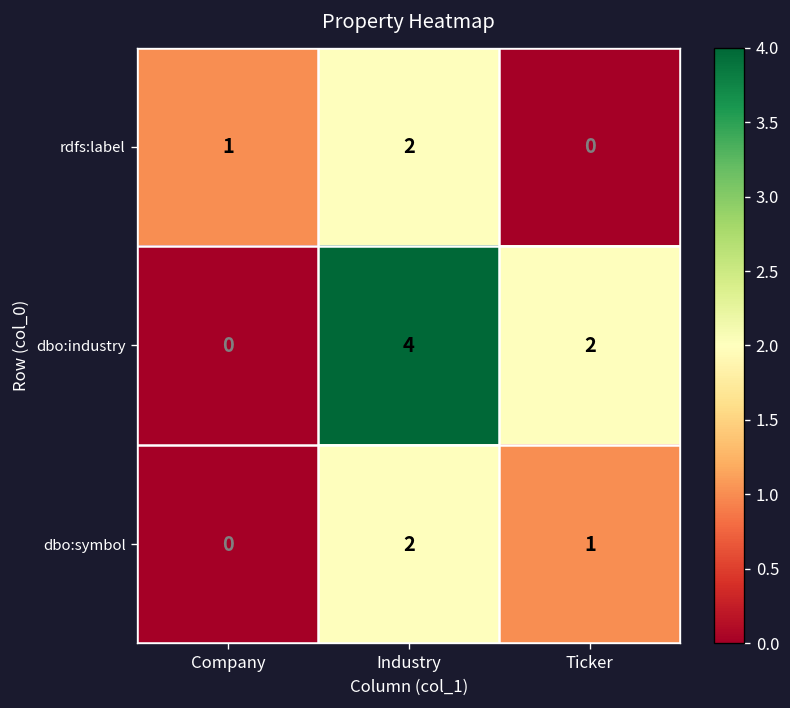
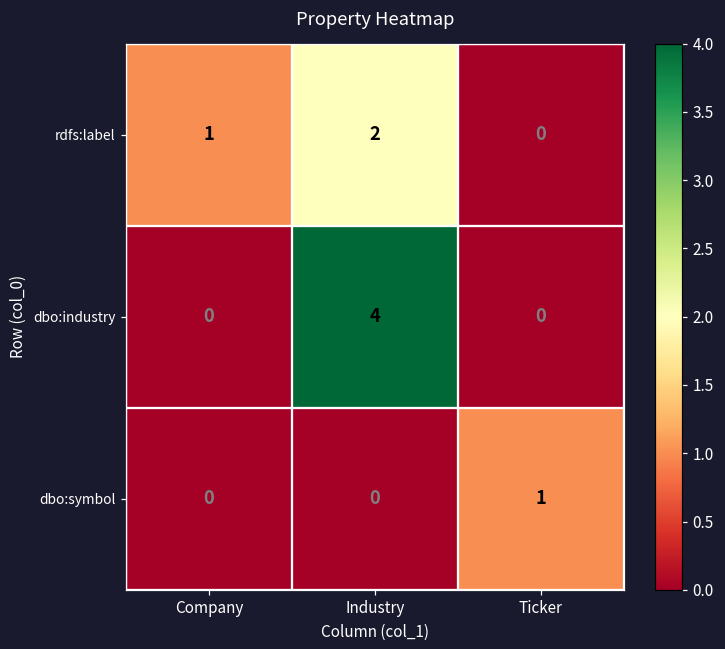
  {
    "rdfs:label": {
      "Company": 1,
      "Industry": 2,
      "Ticker": 0
    },
    "dbo:industry": {
      "Company": 0,
      "Industry": 4,
-     "Ticker": 2
+     "Ticker": 0
    },
    "dbo:symbol": {
      "Company": 0,
-     "Industry": 2,
+     "Industry": 0,
      "Ticker": 1
    }
  }
